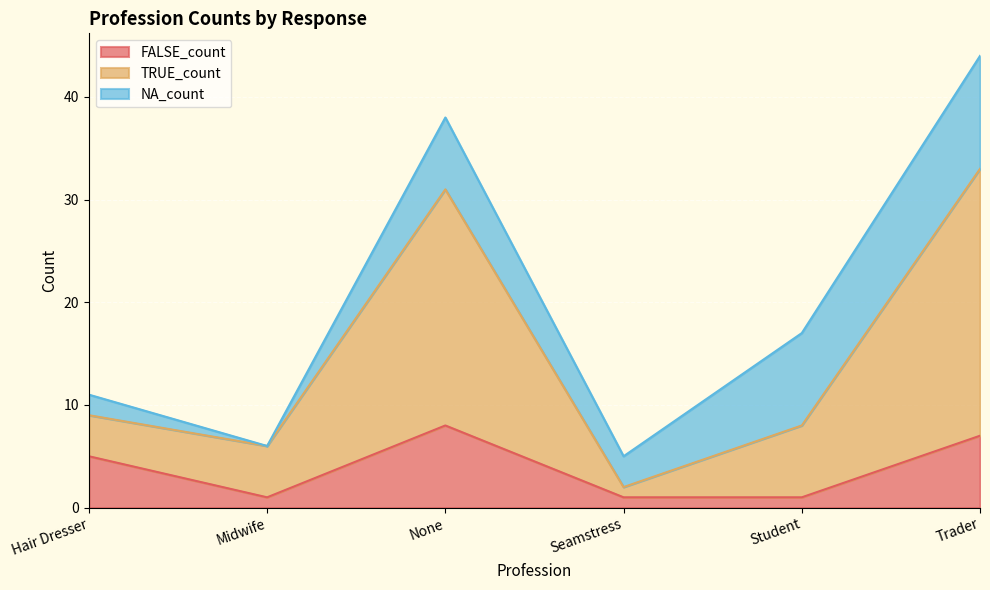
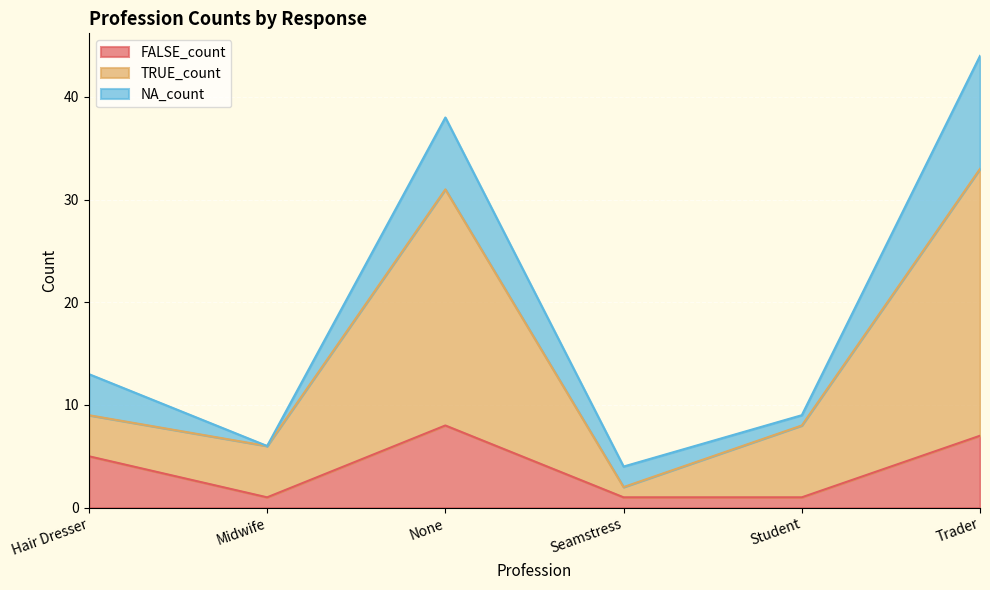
  {
    "FALSE_count": {
      "Hair Dresser": 5,
      "Midwife": 1,
      "None": 8,
      "Seamstress": 1,
      "Student": 1,
      "Trader": 7
    },
    "TRUE_count": {
      "Hair Dresser": 4,
      "None": 23,
      "Seamstress": 1,
      "Student": 7,
      "Trader": 26
    },
    "NA_count": {
-     "Hair Dresser": 2,
+     "Hair Dresser": 4,
      "None": 7,
-     "Seamstress": 3,
-     "Student": 9,
+     "Seamstress": 2,
+     "Student": 1,
      "Trader": 11
    }
  }
